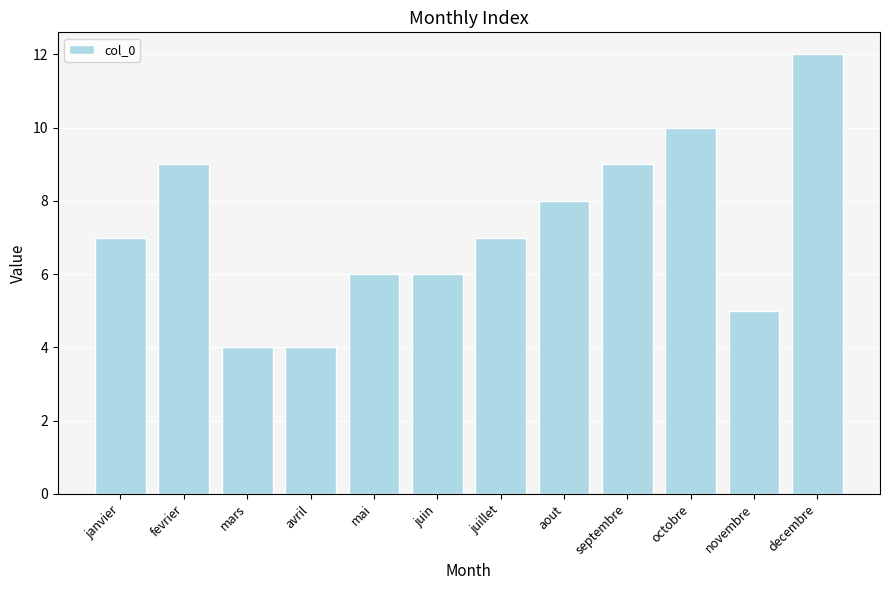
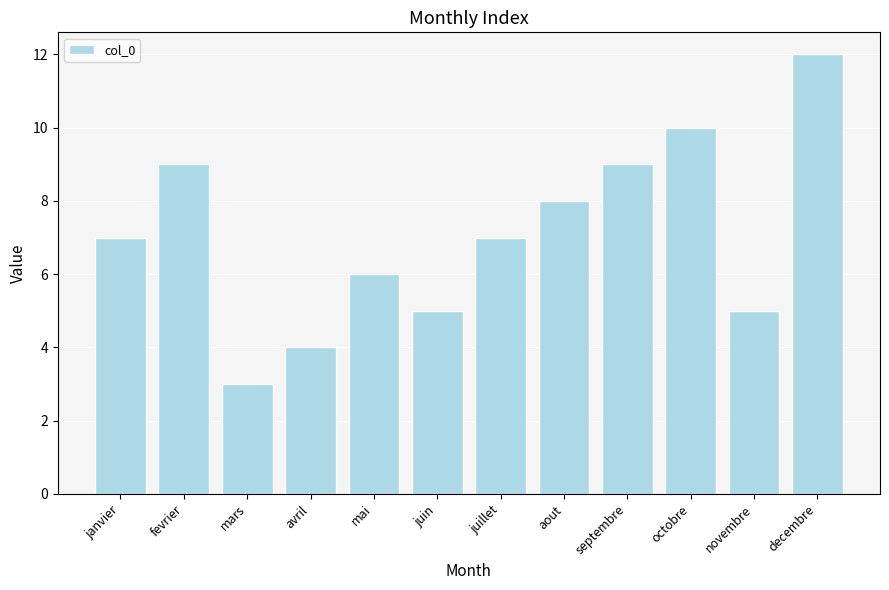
  {
    "janvier": 7,
    "fevrier": 9,
-   "mars": 4,
+   "mars": 3,
    "avril": 4,
    "mai": 6,
-   "juin": 6,
+   "juin": 5,
    "juillet": 7,
    "aout": 8,
    "septembre": 9,
    "octobre": 10,
    "novembre": 5,
    "decembre": 12
  }
